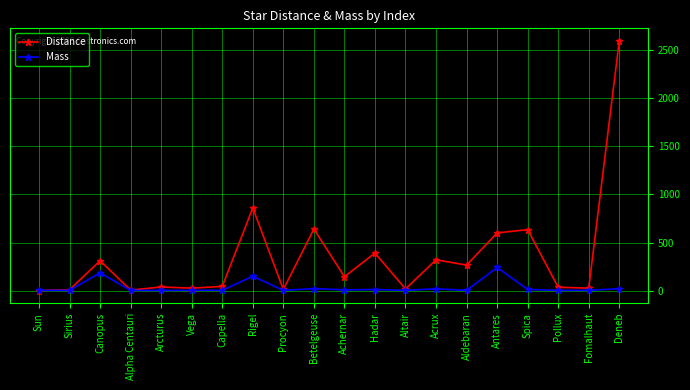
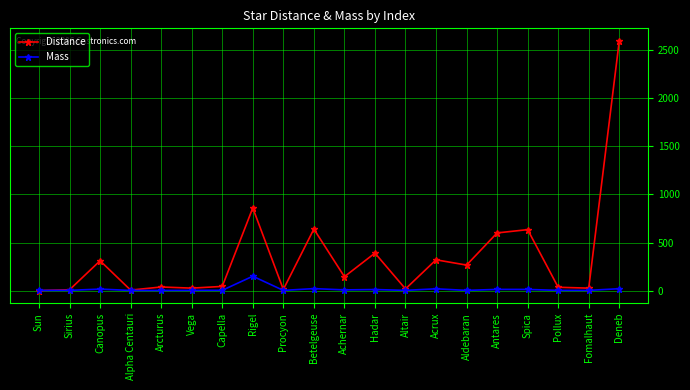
  {
    "Distance": {
      "Canopus": 300,
      "Arcturus": 0,
      "Capella": 0,
      "Rigel": 900,
      "Betelgeuse": 600,
      "Achernar": 100,
      "Hadar": 400,
      "Acrux": 300,
      "Aldebaran": 300,
      "Antares": 600,
      "Spica": 600,
      "Pollux": 0,
      "Deneb": 2600
    },
    "Mass": {
-     "Canopus": 200,
+     "Canopus": 0,
      "Arcturus": 0,
      "Capella": 0,
      "Rigel": 100,
      "Betelgeuse": 0,
      "Achernar": 0,
      "Hadar": 0,
      "Acrux": 0,
      "Aldebaran": 0,
-     "Antares": 200,
+     "Antares": 0,
      "Spica": 0,
      "Pollux": 0,
      "Deneb": 0
    }
  }
